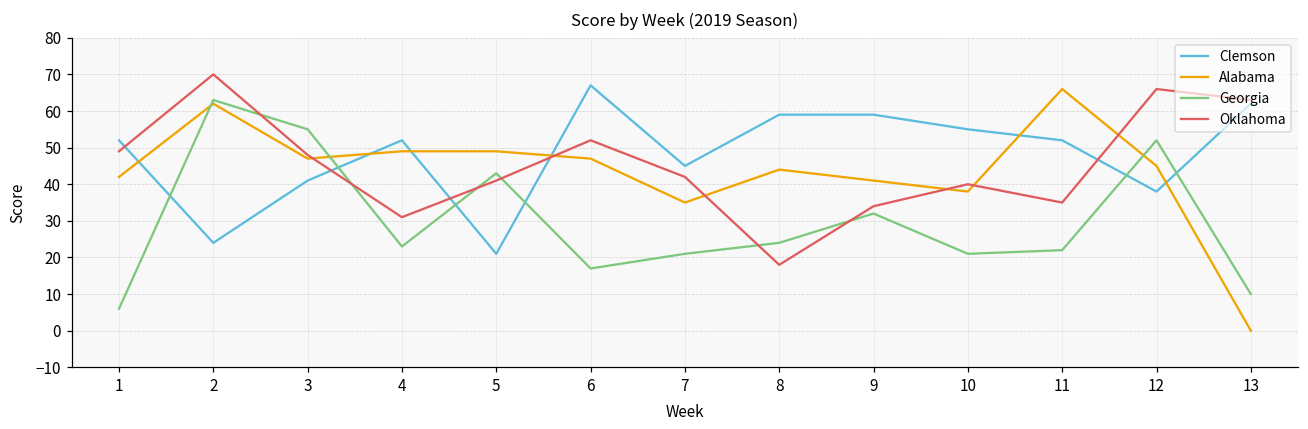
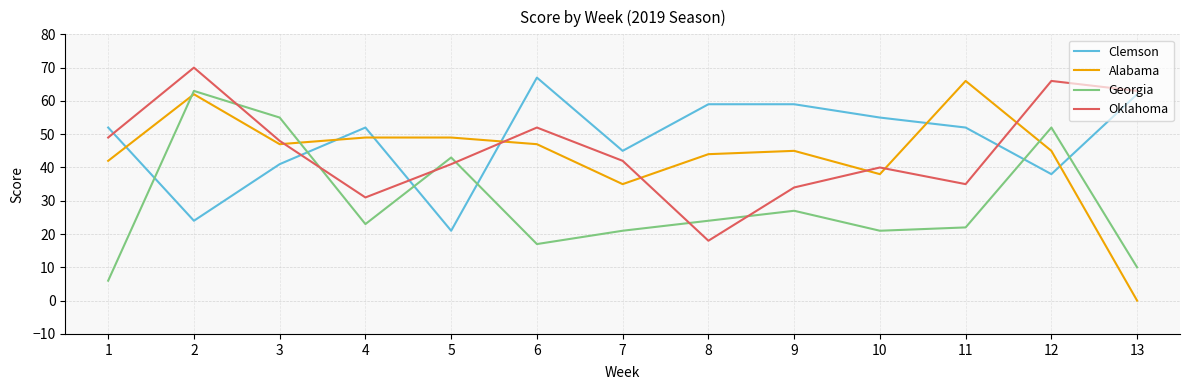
  {
    "Clemson": {
      "1": 52,
      "2": 24,
      "3": 41,
      "4": 52,
      "5": 21,
      "6": 67,
      "7": 45,
      "8": 59,
      "9": 59,
      "10": 55,
      "11": 52,
      "12": 38
    },
    "Alabama": {
      "1": 42,
      "2": 62,
      "3": 47,
      "4": 49,
      "5": 49,
      "6": 47,
      "7": 35,
      "8": 44,
-     "9": 41,
+     "9": 45,
      "10": 38,
      "11": 66,
      "12": 45,
      "13": 0
    },
    "Georgia": {
      "1": 6,
      "2": 63,
      "3": 55,
      "4": 23,
      "5": 43,
      "6": 17,
      "7": 21,
      "8": 24,
-     "9": 32,
+     "9": 27,
      "10": 21,
      "11": 22,
      "12": 52,
      "13": 10
    },
    "Oklahoma": {
      "1": 49,
      "2": 70,
      "3": 48,
      "4": 31,
      "5": 41,
      "6": 52,
      "7": 42,
      "8": 18,
      "9": 34,
      "10": 40,
      "11": 35,
      "12": 66
    }
  }
